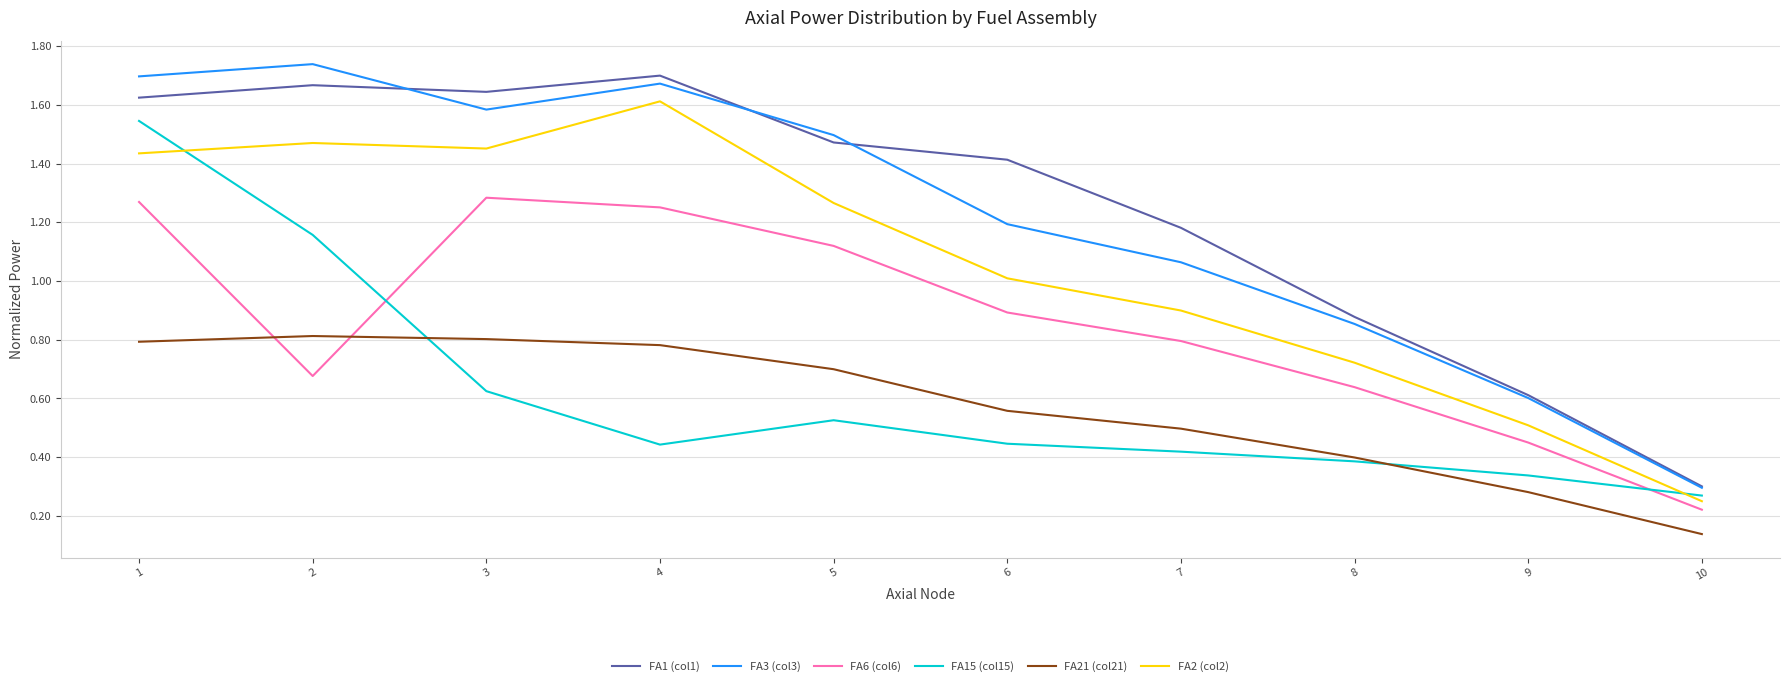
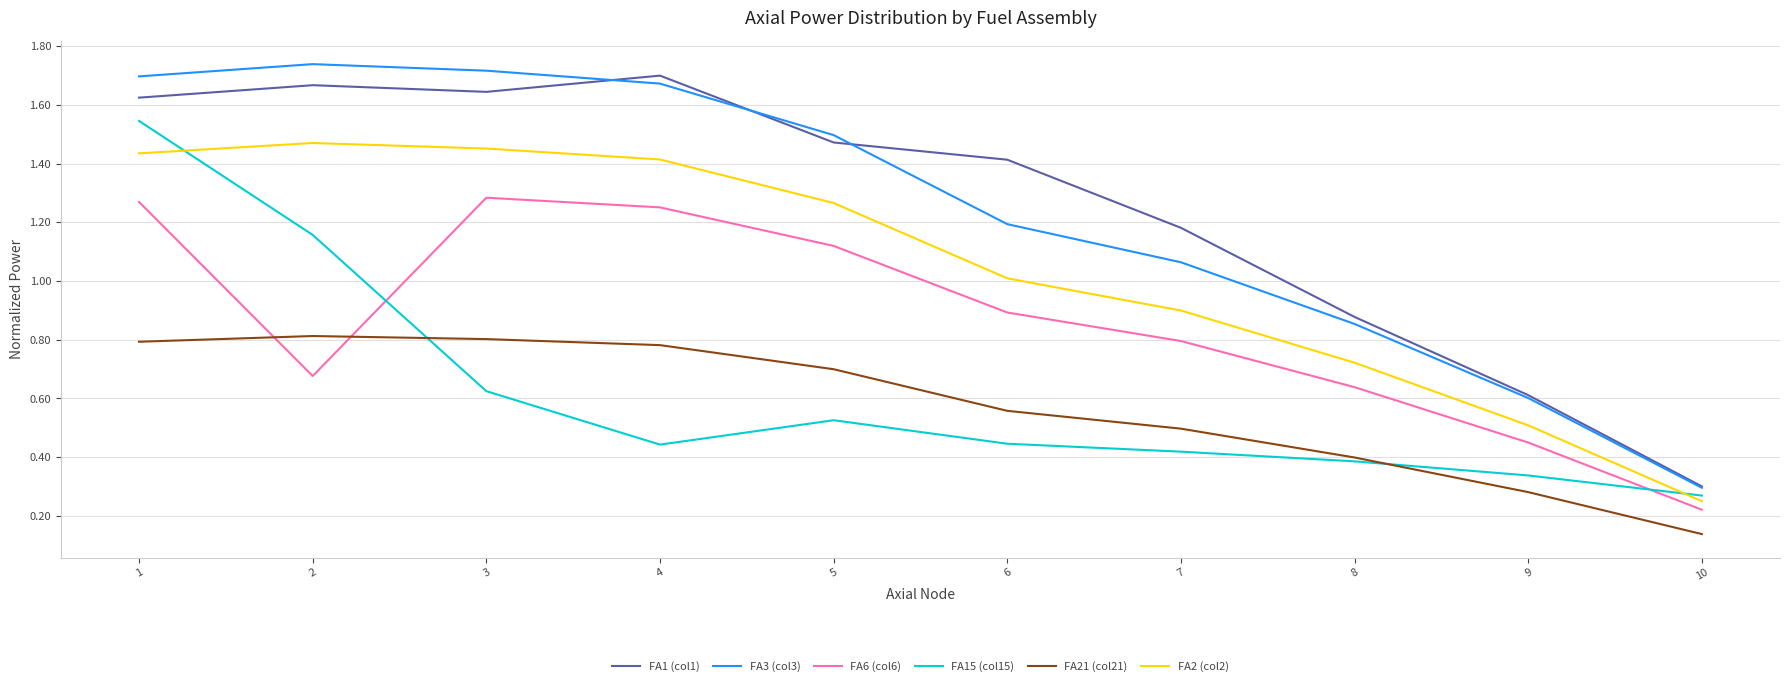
  {
    "FA1 (col1)": {
      "1": 1.62,
      "2": 1.67,
      "3": 1.64,
      "4": 1.70,
      "5": 1.47,
      "6": 1.41,
      "7": 1.18,
      "8": 0.88,
      "9": 0.61
    },
    "FA3 (col3)": {
      "1": 1.70,
      "2": 1.74,
-     "3": 1.58,
+     "3": 1.72,
      "4": 1.67,
      "5": 1.50,
      "6": 1.19,
      "7": 1.06,
      "8": 0.85,
      "9": 0.60
    },
    "FA6 (col6)": {
      "1": 1.27,
      "2": 0.68,
      "3": 1.28,
      "4": 1.25,
      "5": 1.12,
      "6": 0.89,
      "7": 0.80,
      "8": 0.64,
      "9": 0.45,
      "10": 0.22
    },
    "FA15 (col15)": {
      "1": 1.55,
      "2": 1.16,
      "3": 0.63,
      "4": 0.44,
      "5": 0.53,
      "6": 0.45,
      "7": 0.42,
      "8": 0.39,
      "9": 0.34,
      "10": 0.27
    },
    "FA21 (col21)": {
      "1": 0.79,
      "2": 0.81,
      "3": 0.80,
      "4": 0.78,
      "5": 0.70,
      "6": 0.56,
      "7": 0.50,
      "8": 0.40,
      "9": 0.28,
      "10": 0.14
    },
    "FA2 (col2)": {
      "1": 1.43,
      "2": 1.47,
      "3": 1.45,
-     "4": 1.61,
+     "4": 1.41,
      "5": 1.27,
      "6": 1.01,
      "7": 0.90,
      "8": 0.72,
      "9": 0.51,
      "10": 0.25
    }
  }
